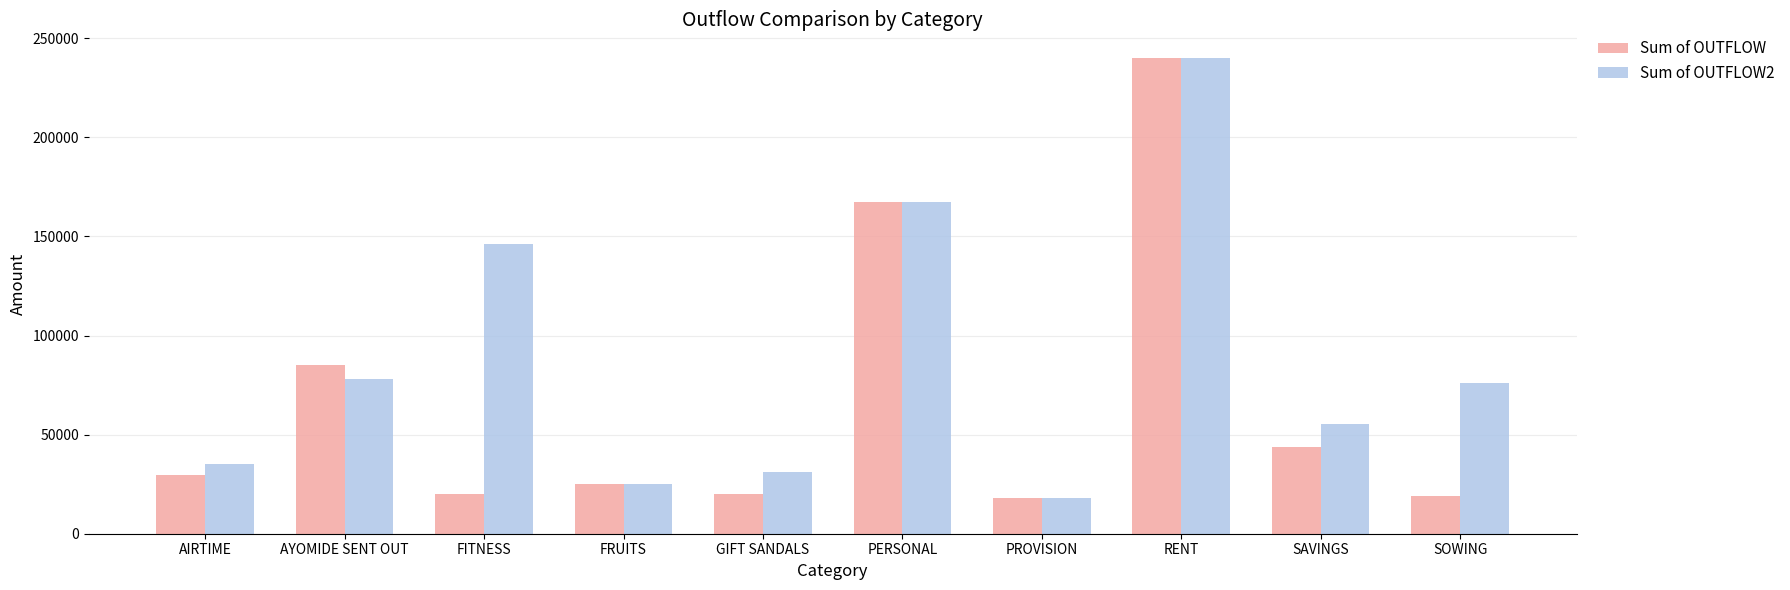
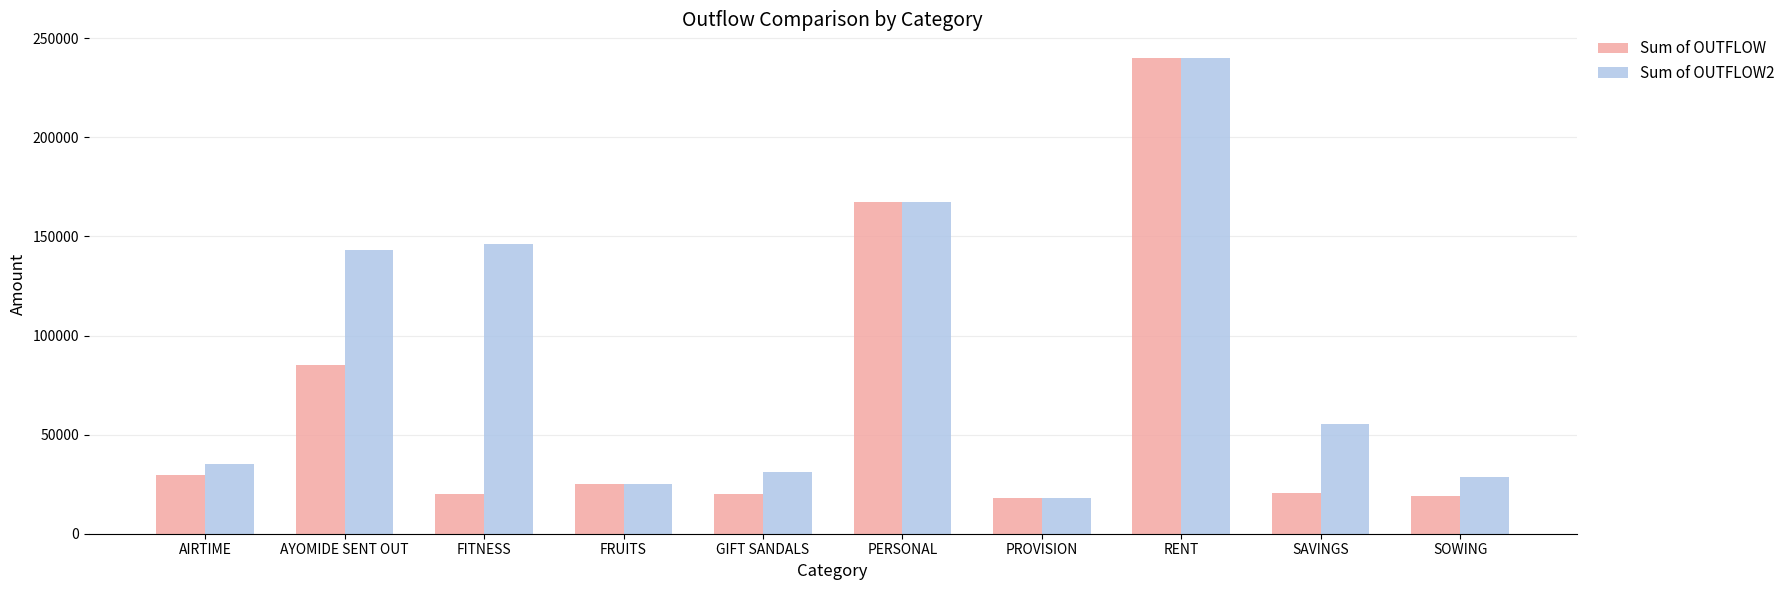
  {
    "Sum of OUTFLOW": {
      "AIRTIME": 29000,
      "AYOMIDE SENT OUT": 85000,
      "FITNESS": 20000,
      "FRUITS": 25000,
      "GIFT SANDALS": 20000,
      "PERSONAL": 167000,
      "PROVISION": 18000,
      "RENT": 240000,
-     "SAVINGS": 44000,
+     "SAVINGS": 20000,
      "SOWING": 19000
    },
    "Sum of OUTFLOW2": {
      "AIRTIME": 35000,
-     "AYOMIDE SENT OUT": 78000,
+     "AYOMIDE SENT OUT": 143000,
      "FITNESS": 146000,
      "FRUITS": 25000,
      "GIFT SANDALS": 31000,
      "PERSONAL": 167000,
      "PROVISION": 18000,
      "RENT": 240000,
      "SAVINGS": 55000,
-     "SOWING": 76000
+     "SOWING": 28000
    }
  }
